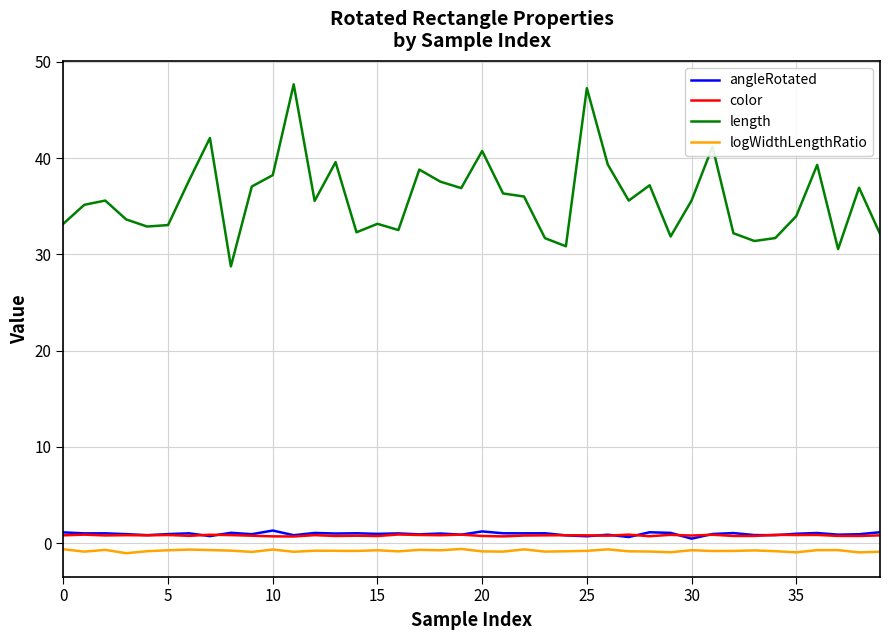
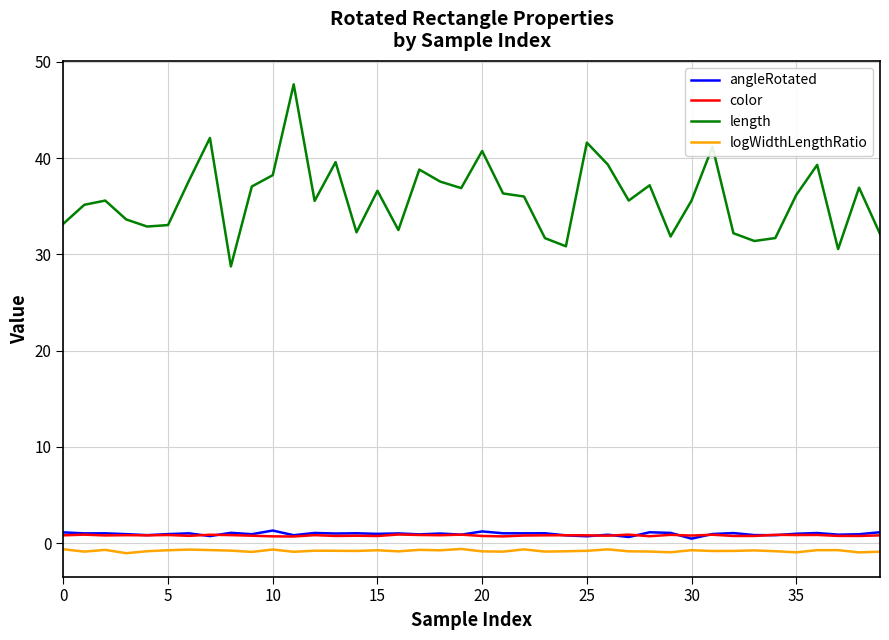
  {
    "angleRotated": {
      "0": 1,
      "10": 1,
      "20": 1,
      "30": 0
    },
    "color": {
      "0": 1,
      "10": 1,
      "20": 1,
      "30": 1
    },
    "length": {
      "0": 33,
      "5": 33,
      "10": 38,
-     "15": 33,
+     "15": 37,
      "20": 41,
-     "25": 47,
+     "25": 42,
      "30": 36,
-     "35": 34
+     "35": 36
    },
    "logWidthLengthRatio": {
      "0": -1,
      "5": -1,
      "10": -1,
      "15": -1,
      "20": -1,
      "25": -1,
      "30": -1,
      "35": -1
    }
  }
